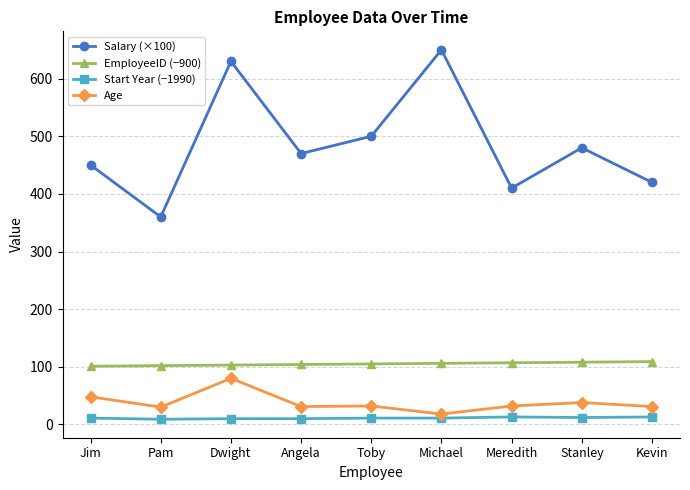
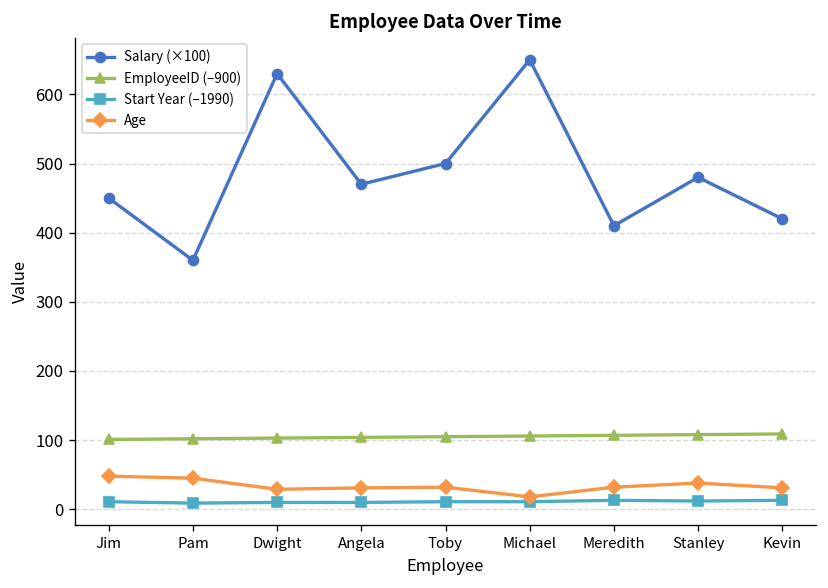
  {
    "EmployeeID (−900)": {
      "Jim": 100,
      "Pam": 100,
      "Dwight": 100,
      "Angela": 100,
      "Toby": 110,
      "Michael": 110,
      "Meredith": 110,
      "Stanley": 110,
      "Kevin": 110
    },
    "Age": {
      "Jim": 50,
-     "Pam": 30,
-     "Dwight": 80,
+     "Pam": 50,
+     "Dwight": 30,
      "Angela": 30,
      "Toby": 30,
      "Michael": 20,
      "Meredith": 30,
      "Stanley": 40,
      "Kevin": 30
    }
  }
